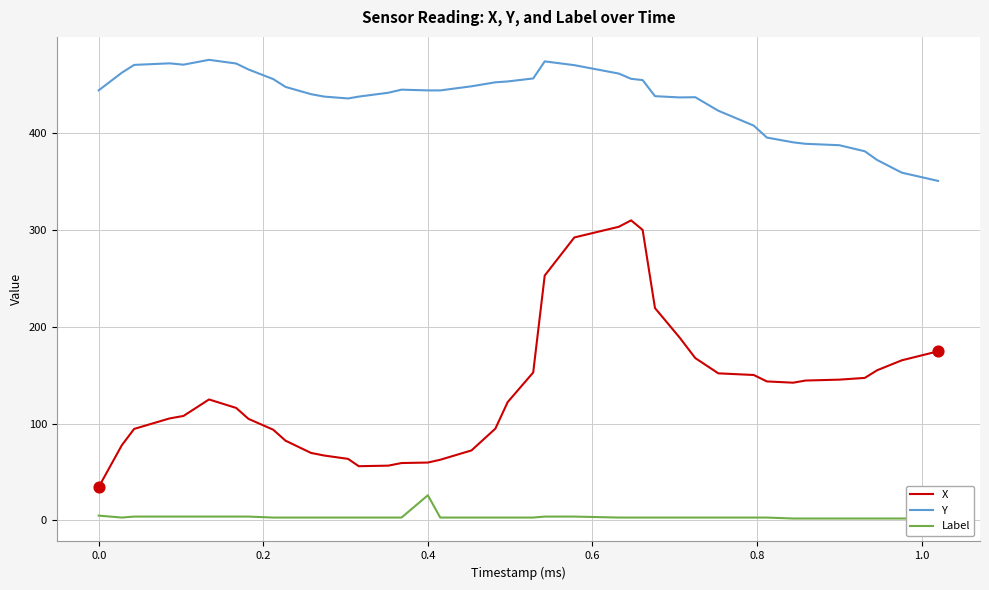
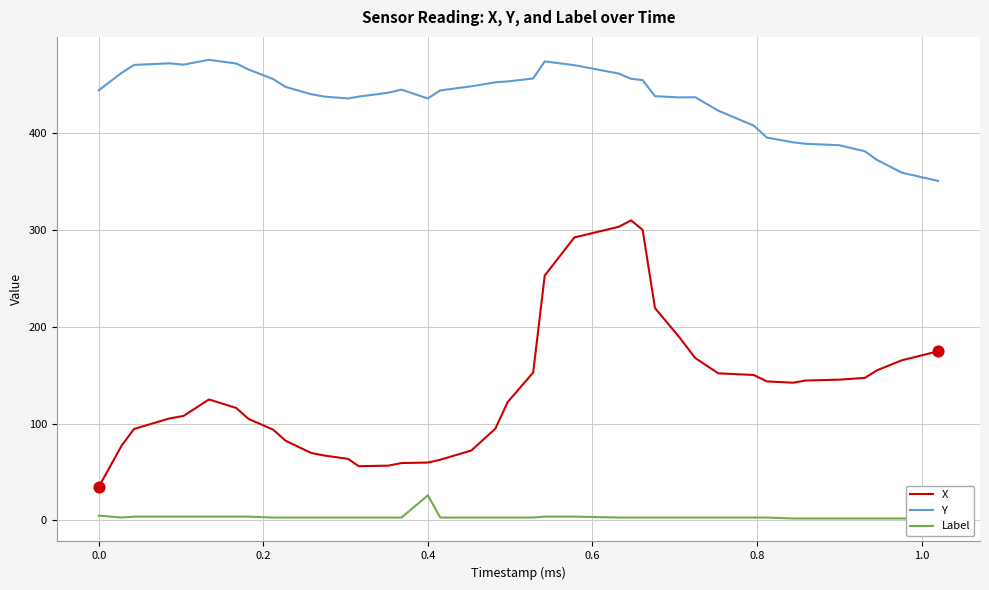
  {
    "Y": {
      "0.0": 440,
-     "0.4": 444
+     "0.4": 436
    },
    "Label": {
      "0.0": 10,
      "0.4": 30
    }
  }
